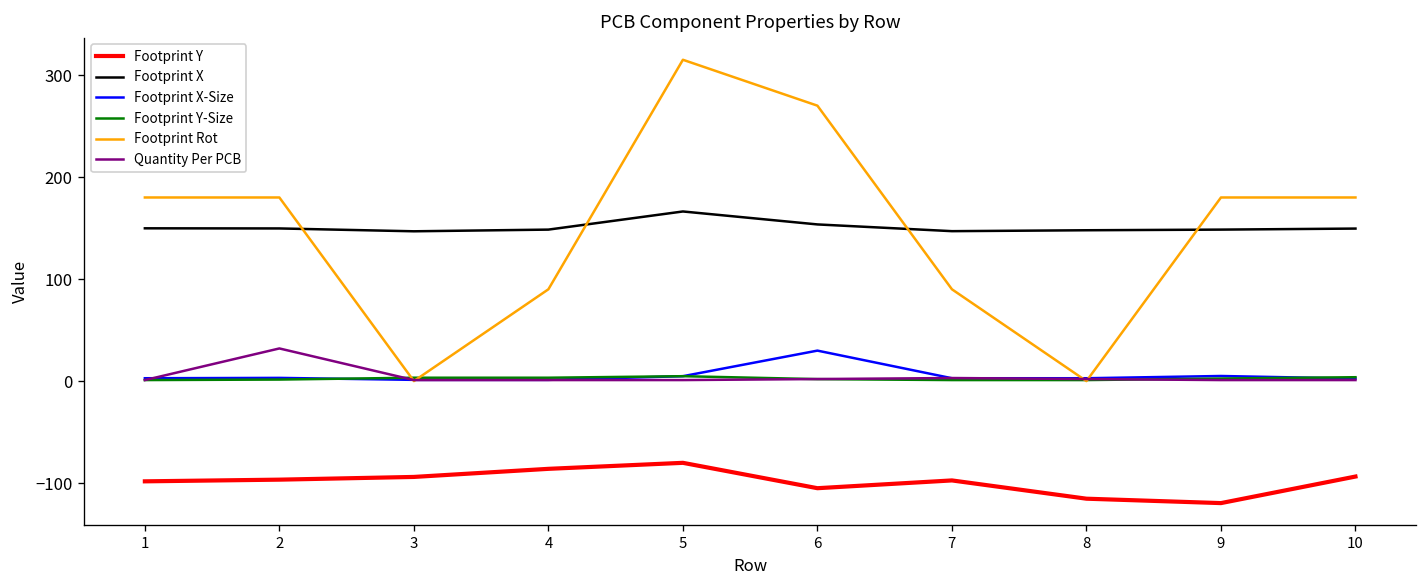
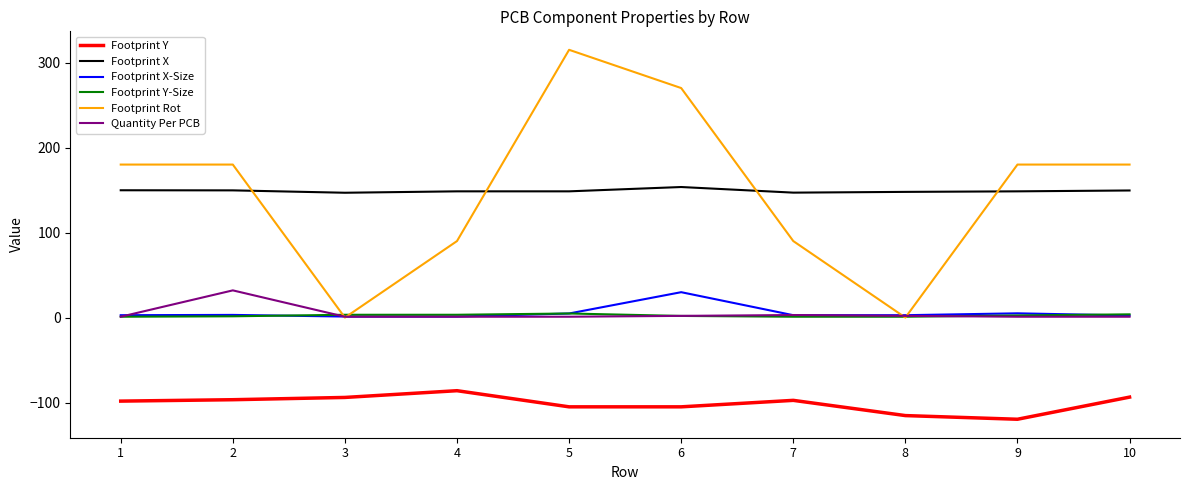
  {
    "Footprint Y": {
      "1": -100,
      "2": -100,
      "3": -90,
      "4": -90,
-     "5": -80,
+     "5": -110,
      "6": -110,
      "7": -100,
      "8": -120,
      "9": -120,
      "10": -90
    },
    "Footprint X": {
      "1": 150,
      "2": 150,
      "3": 150,
      "4": 150,
-     "5": 170,
+     "5": 150,
      "6": 150,
      "7": 150,
      "8": 150,
      "9": 150,
      "10": 150
    },
    "Footprint X-Size": {
      "6": 30
    },
    "Footprint Rot": {
      "1": 180,
      "2": 180,
      "4": 90,
      "5": 320,
      "6": 270,
      "7": 90,
      "9": 180,
      "10": 180
    },
    "Quantity Per PCB": {
      "2": 30,
      "5": 0
    }
  }
